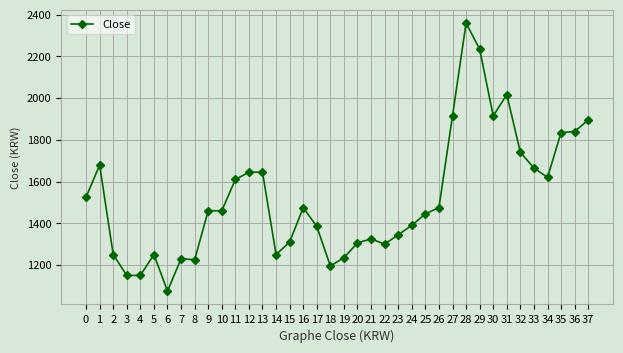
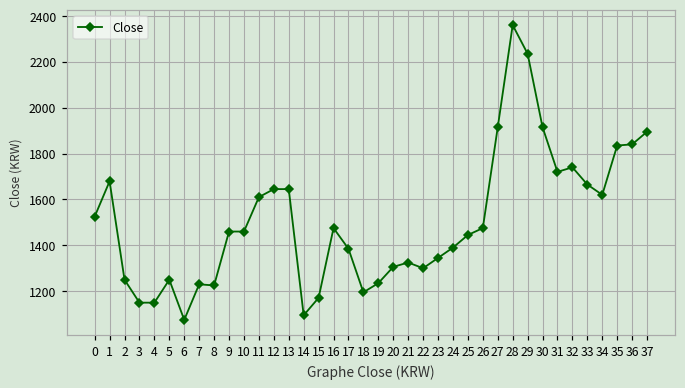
  {
    "0": 1530,
    "1": 1680,
    "2": 1250,
    "3": 1150,
    "4": 1150,
    "5": 1250,
    "6": 1080,
    "7": 1230,
    "8": 1230,
    "9": 1460,
    "10": 1460,
    "11": 1610,
    "12": 1650,
    "13": 1650,
-   "14": 1250,
-   "15": 1310,
+   "14": 1100,
+   "15": 1170,
    "16": 1480,
    "17": 1390,
    "18": 1200,
    "19": 1240,
    "20": 1310,
    "21": 1330,
    "22": 1300,
    "23": 1350,
    "24": 1390,
    "25": 1450,
    "26": 1480,
    "27": 1920,
    "28": 2360,
    "29": 2240,
    "30": 1920,
-   "31": 2020,
+   "31": 1720,
    "32": 1740,
    "33": 1670,
    "34": 1620,
    "35": 1840,
    "36": 1840,
    "37": 1900
  }
